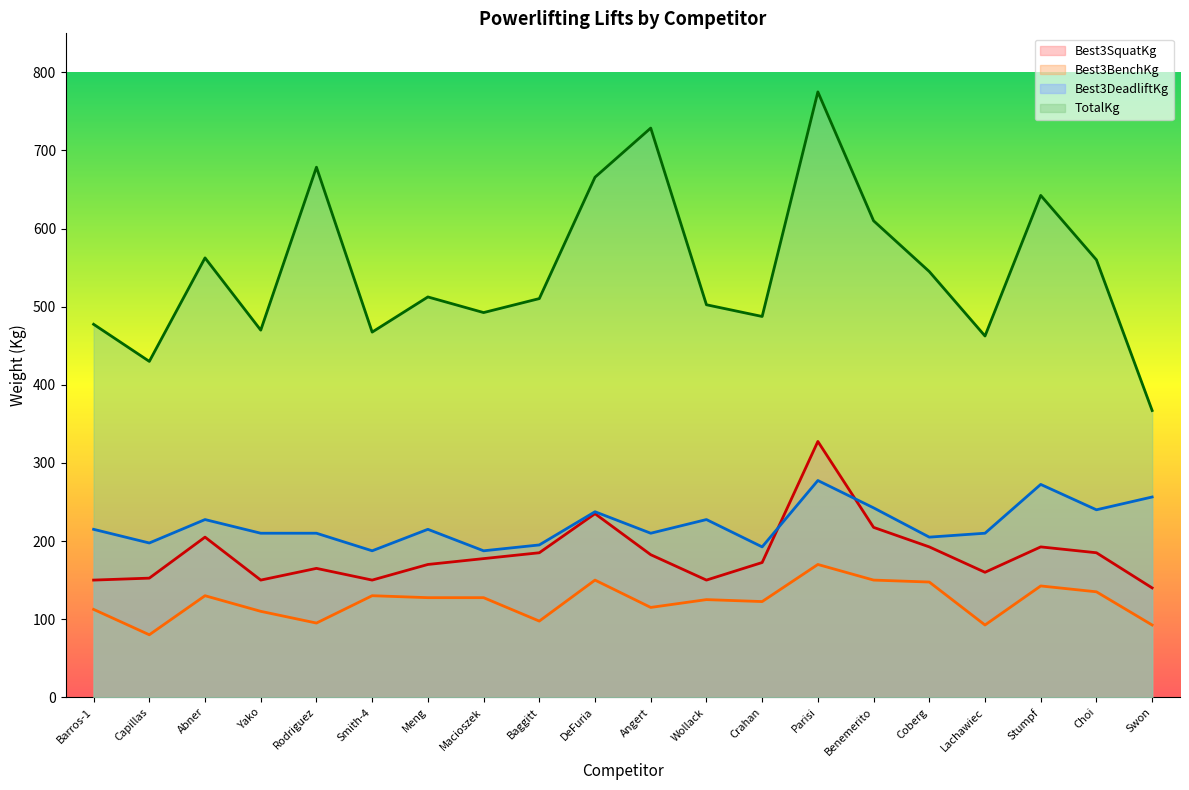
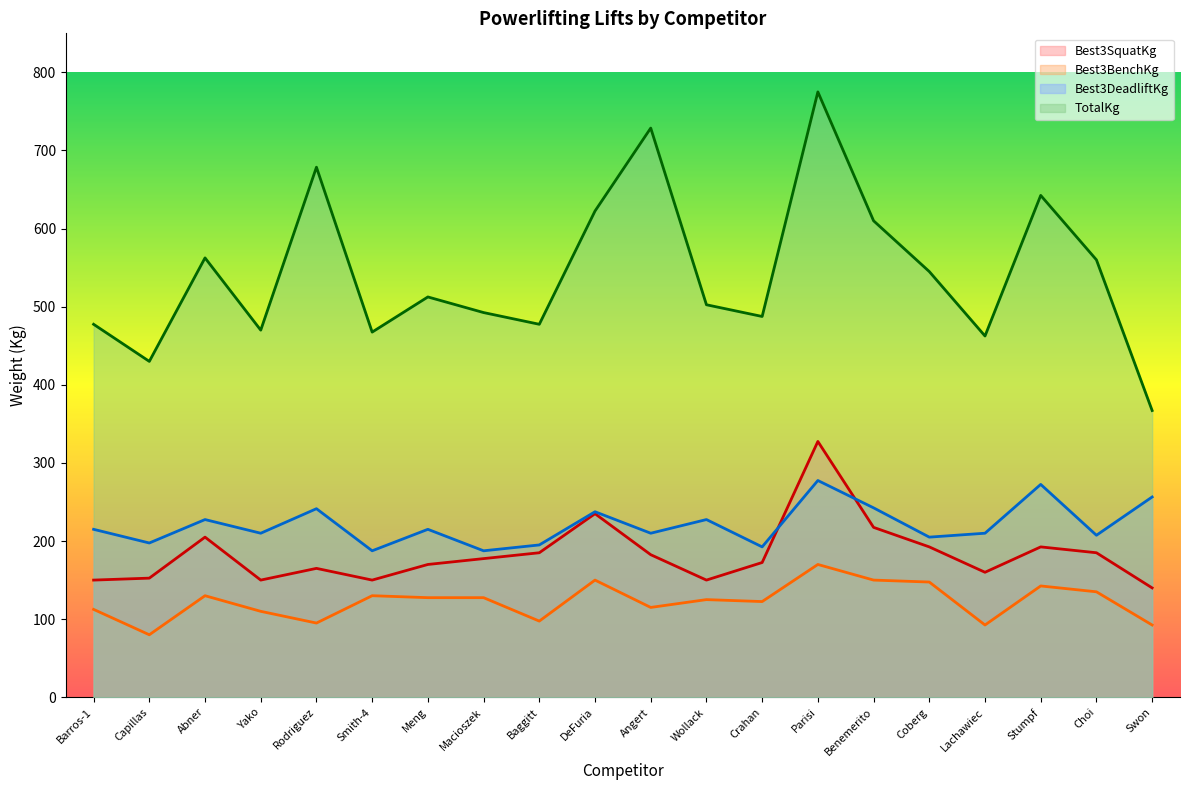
  {
    "Best3DeadliftKg": {
      "Barros-1": 220,
      "Capillas": 200,
      "Abner": 230,
      "Yako": 210,
-     "Rodriguez": 210,
+     "Rodriguez": 240,
      "Smith-4": 190,
      "Meng": 220,
      "Macioszek": 190,
      "Baggitt": 200,
      "Angert": 210,
      "Wollack": 230,
      "Crahan": 190,
      "Parisi": 280,
      "Benemerito": 240,
      "Coberg": 210,
      "Lachawiec": 210,
      "Stumpf": 270,
-     "Choi": 240,
+     "Choi": 210,
      "Swon": 260
    },
    "TotalKg": {
      "Barros-1": 480,
      "Capillas": 430,
      "Abner": 560,
      "Yako": 470,
      "Rodriguez": 680,
      "Smith-4": 470,
      "Meng": 510,
      "Macioszek": 490,
-     "Baggitt": 510,
-     "DeFuria": 670,
+     "Baggitt": 480,
+     "DeFuria": 620,
      "Angert": 730,
      "Wollack": 500,
      "Crahan": 490,
      "Parisi": 780,
      "Benemerito": 610,
      "Coberg": 550,
      "Lachawiec": 460,
      "Stumpf": 640,
      "Choi": 560,
      "Swon": 370
    }
  }
